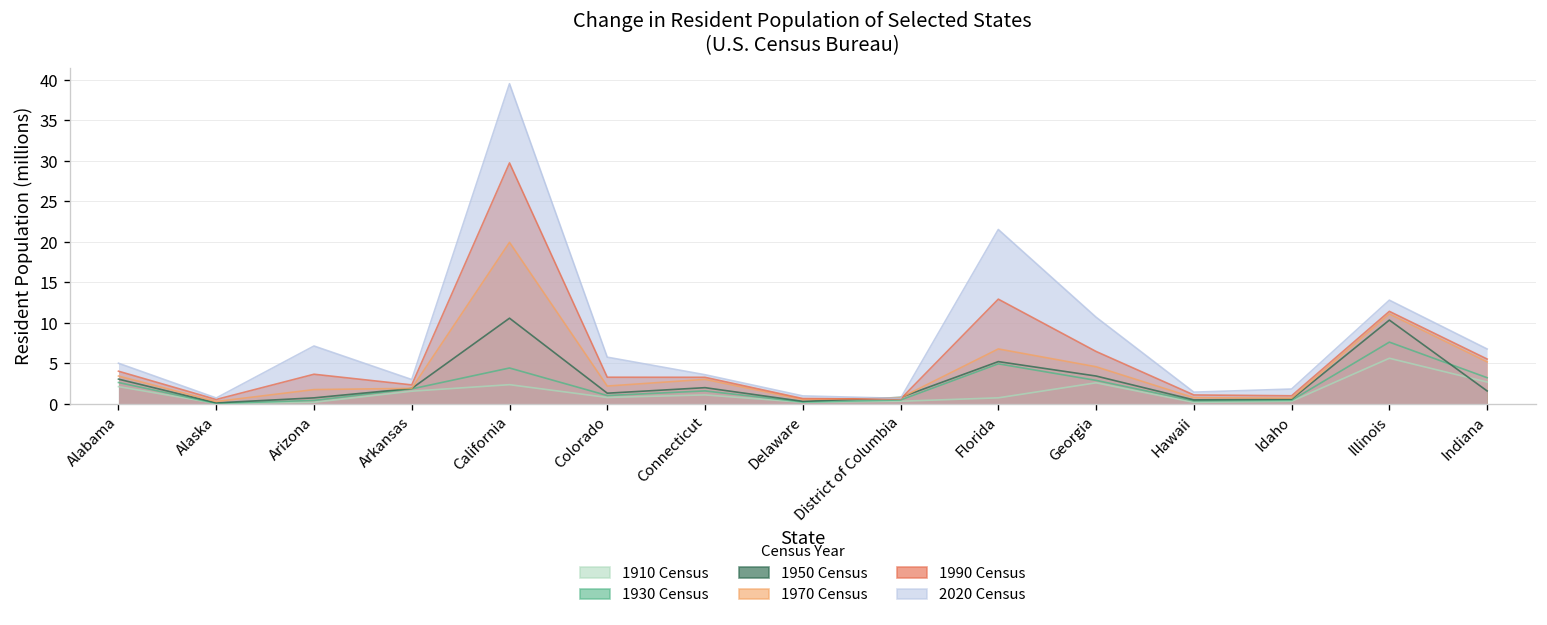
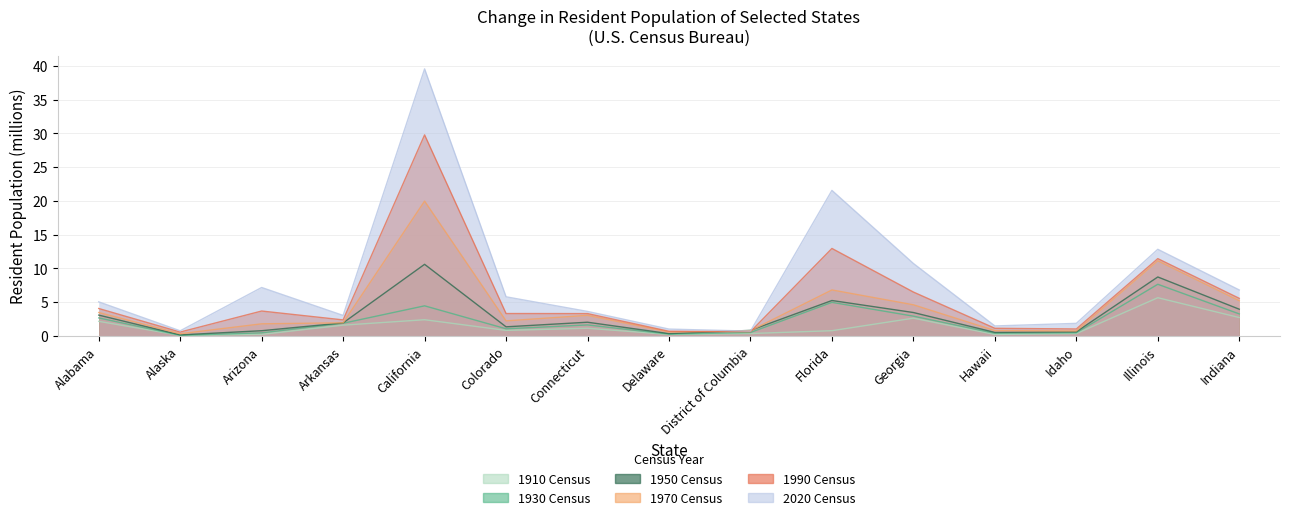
  {
    "1930 Census": {
      "Alabama": 3,
      "California": 4,
      "Connecticut": 2,
      "Illinois": 8,
      "Indiana": 3
    },
    "1950 Census": {
      "Alabama": 3,
      "California": 11,
      "Connecticut": 2,
      "Georgia": 3,
-     "Illinois": 10,
-     "Indiana": 2
+     "Illinois": 9,
+     "Indiana": 4
    }
  }
